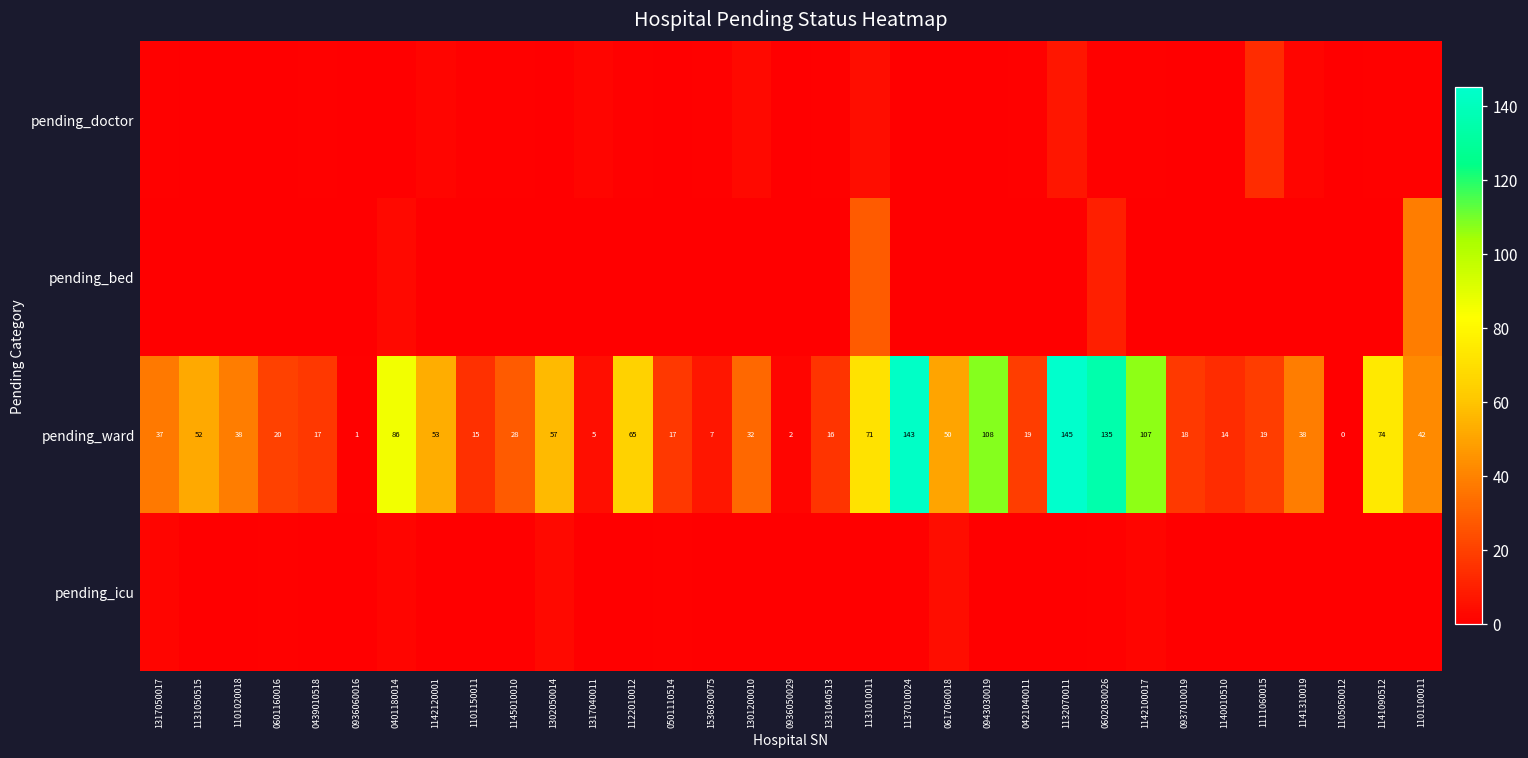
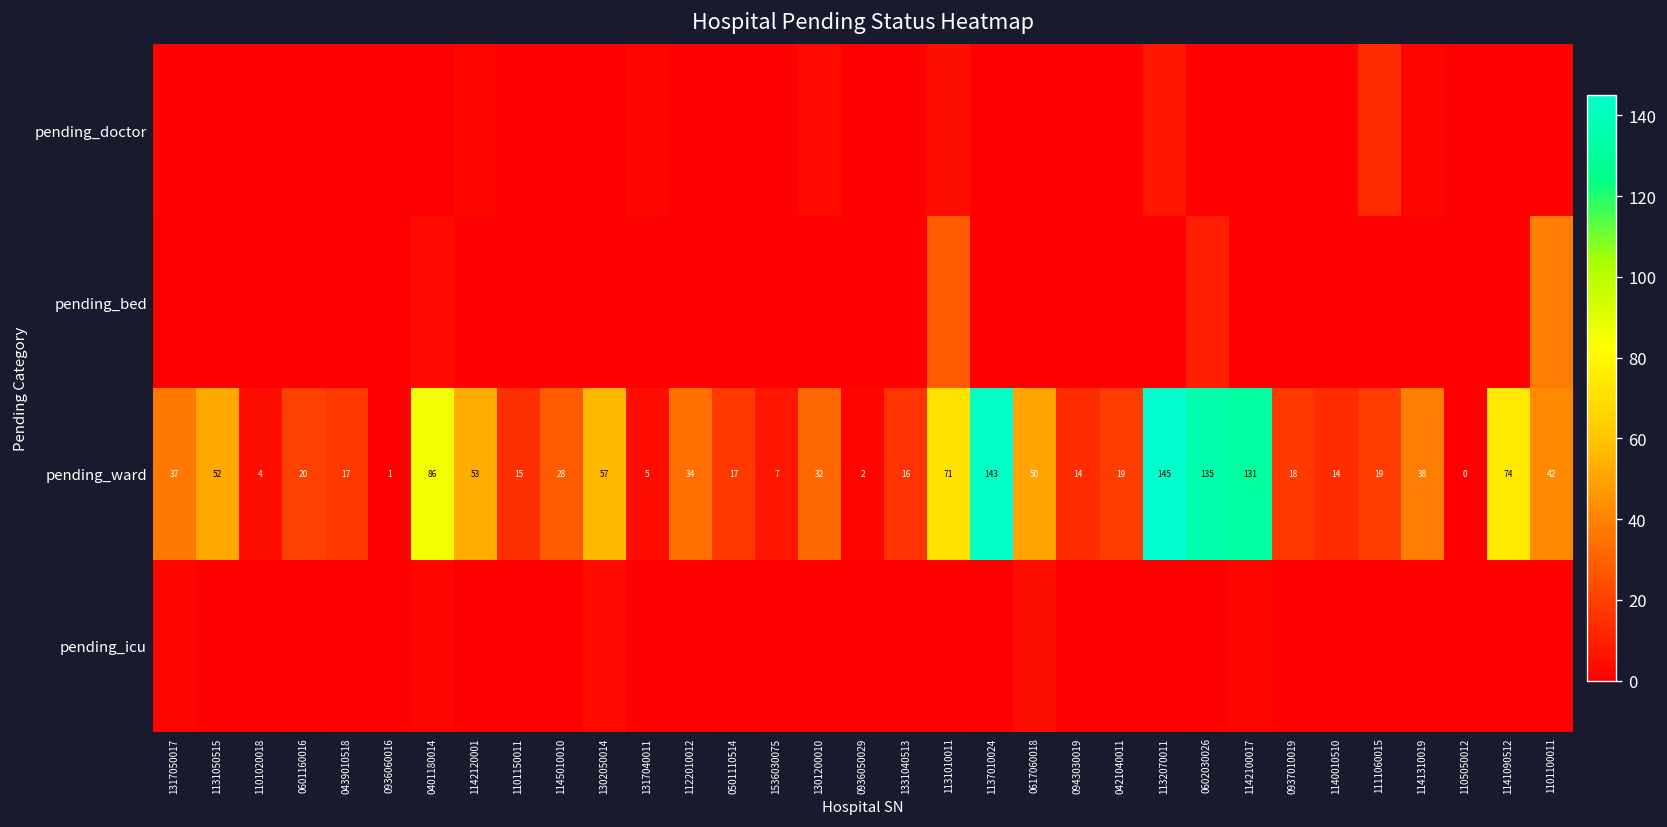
  {
    "pending_ward": {
      "1317050017": 37,
      "1131050515": 52,
-     "1101020018": 38,
+     "1101020018": 4,
      "0601160016": 20,
      "0439010518": 17,
      "0936060016": 1,
      "0401180014": 86,
      "1142120001": 53,
      "1101150011": 15,
      "1145010010": 28,
      "1302050014": 57,
      "1317040011": 5,
-     "1122010012": 65,
+     "1122010012": 34,
      "0501110514": 17,
      "1536030075": 7,
      "1301200010": 32,
      "0936050029": 2,
      "1331040513": 16,
      "1131010011": 71,
      "1137010024": 143,
      "0617060018": 50,
-     "0943030019": 108,
+     "0943030019": 14,
      "0421040011": 19,
      "1132070011": 145,
      "0602030026": 135,
-     "1142100017": 107,
+     "1142100017": 131,
      "0937010019": 18,
      "1140010510": 14,
      "1111060015": 19,
      "1141310019": 38,
      "1105050012": 0,
      "1141090512": 74,
      "1101100011": 42
    }
  }
